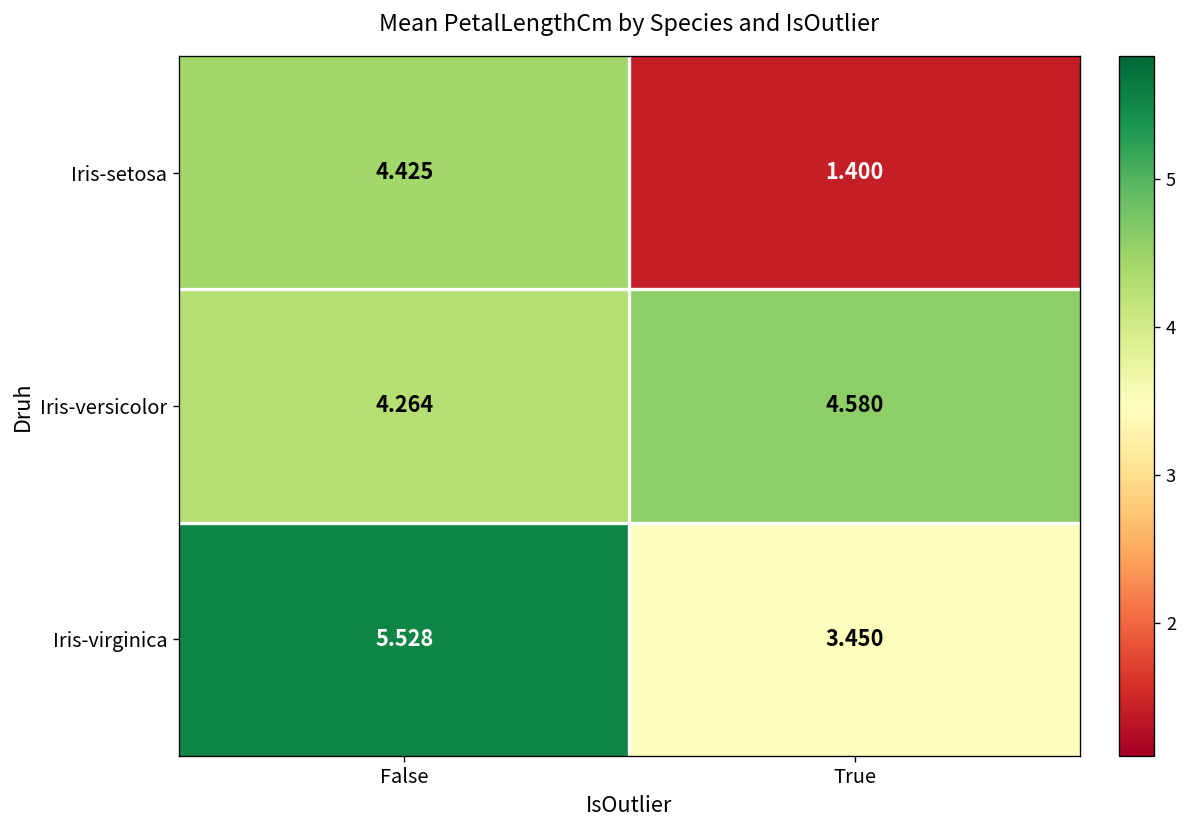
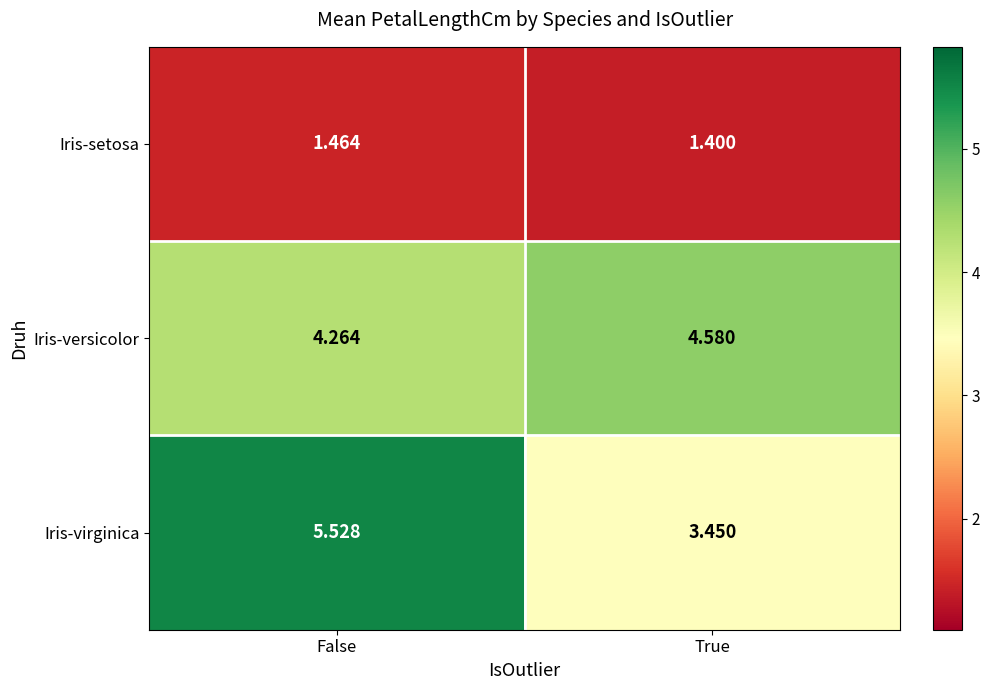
  {
    "Iris-setosa": {
-     "False": 4.425,
+     "False": 1.464,
      "True": 1.400
    },
    "Iris-versicolor": {
      "False": 4.264,
      "True": 4.580
    },
    "Iris-virginica": {
      "False": 5.528,
      "True": 3.450
    }
  }
